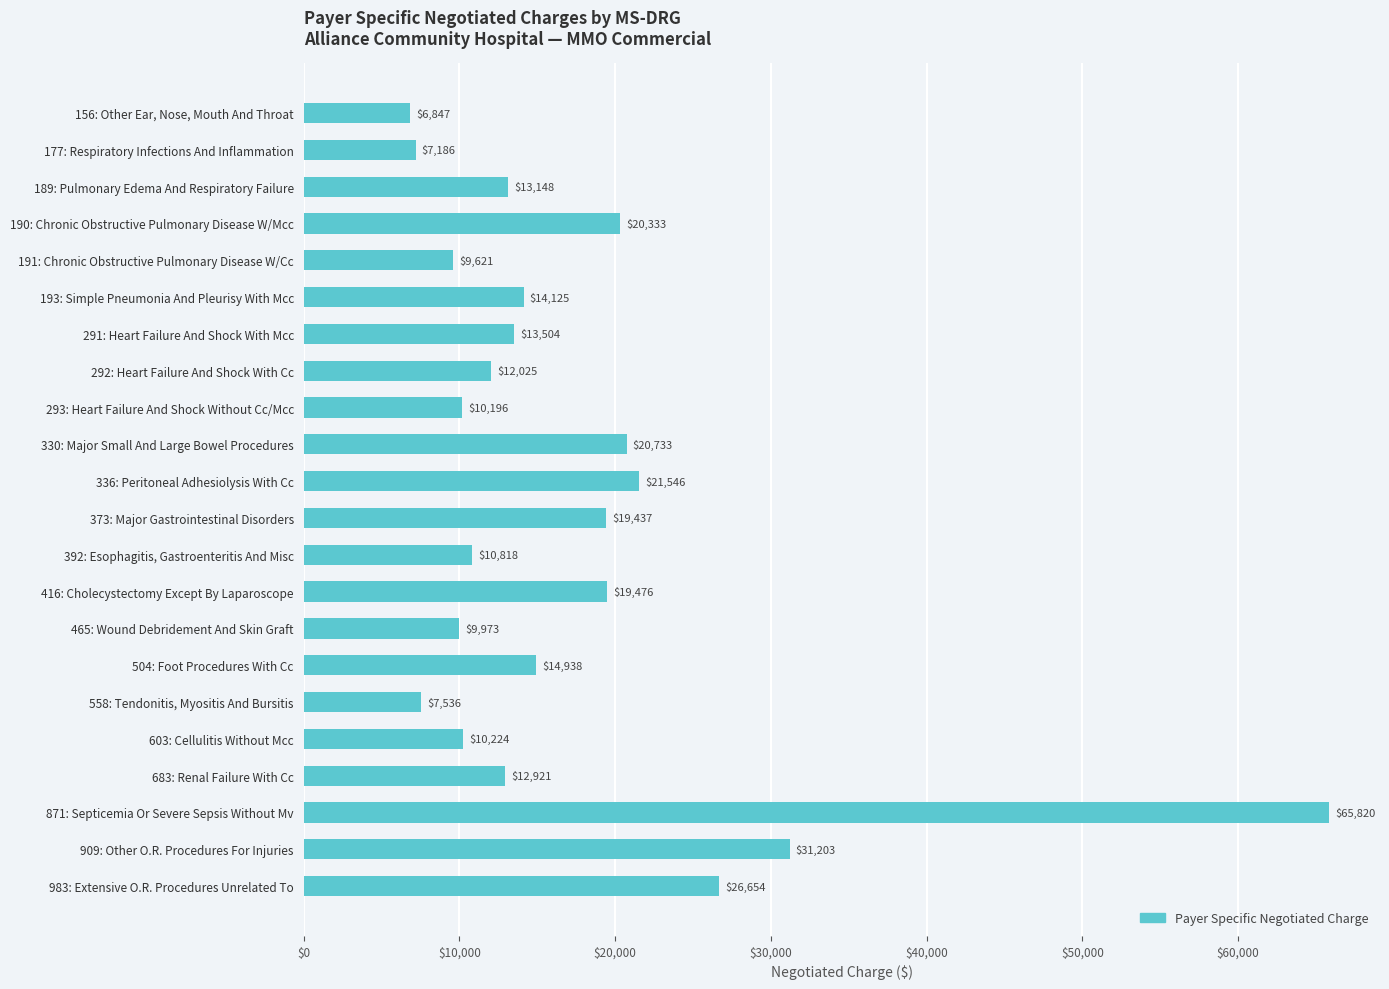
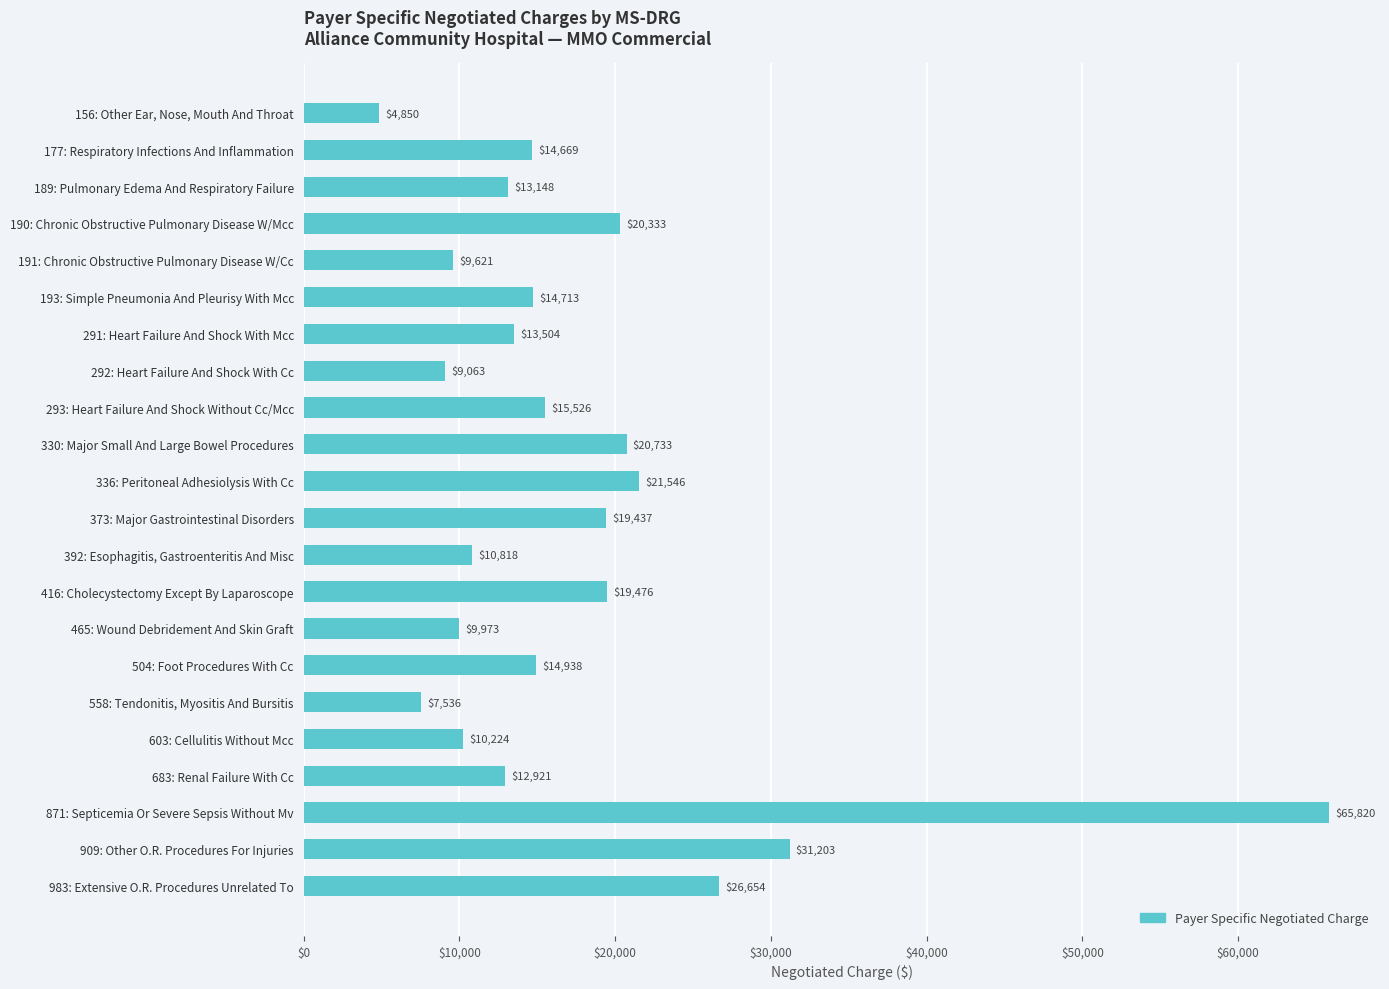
  {
-   "156: Other Ear, Nose, Mouth And Throat": "$6,847",
-   "177: Respiratory Infections And Inflammation": "$7,186",
+   "156: Other Ear, Nose, Mouth And Throat": "$4,850",
+   "177: Respiratory Infections And Inflammation": "$14,669",
    "189: Pulmonary Edema And Respiratory Failure": "$13,148",
    "190: Chronic Obstructive Pulmonary Disease W/Mcc": "$20,333",
    "191: Chronic Obstructive Pulmonary Disease W/Cc": "$9,621",
-   "193: Simple Pneumonia And Pleurisy With Mcc": "$14,125",
+   "193: Simple Pneumonia And Pleurisy With Mcc": "$14,713",
    "291: Heart Failure And Shock With Mcc": "$13,504",
-   "292: Heart Failure And Shock With Cc": "$12,025",
-   "293: Heart Failure And Shock Without Cc/Mcc": "$10,196",
+   "292: Heart Failure And Shock With Cc": "$9,063",
+   "293: Heart Failure And Shock Without Cc/Mcc": "$15,526",
    "330: Major Small And Large Bowel Procedures": "$20,733",
    "336: Peritoneal Adhesiolysis With Cc": "$21,546",
    "373: Major Gastrointestinal Disorders": "$19,437",
    "392: Esophagitis, Gastroenteritis And Misc": "$10,818",
    "416: Cholecystectomy Except By Laparoscope": "$19,476",
    "465: Wound Debridement And Skin Graft": "$9,973",
    "504: Foot Procedures With Cc": "$14,938",
    "558: Tendonitis, Myositis And Bursitis": "$7,536",
    "603: Cellulitis Without Mcc": "$10,224",
    "683: Renal Failure With Cc": "$12,921",
    "871: Septicemia Or Severe Sepsis Without Mv": "$65,820",
    "909: Other O.R. Procedures For Injuries": "$31,203",
    "983: Extensive O.R. Procedures Unrelated To": "$26,654"
  }
